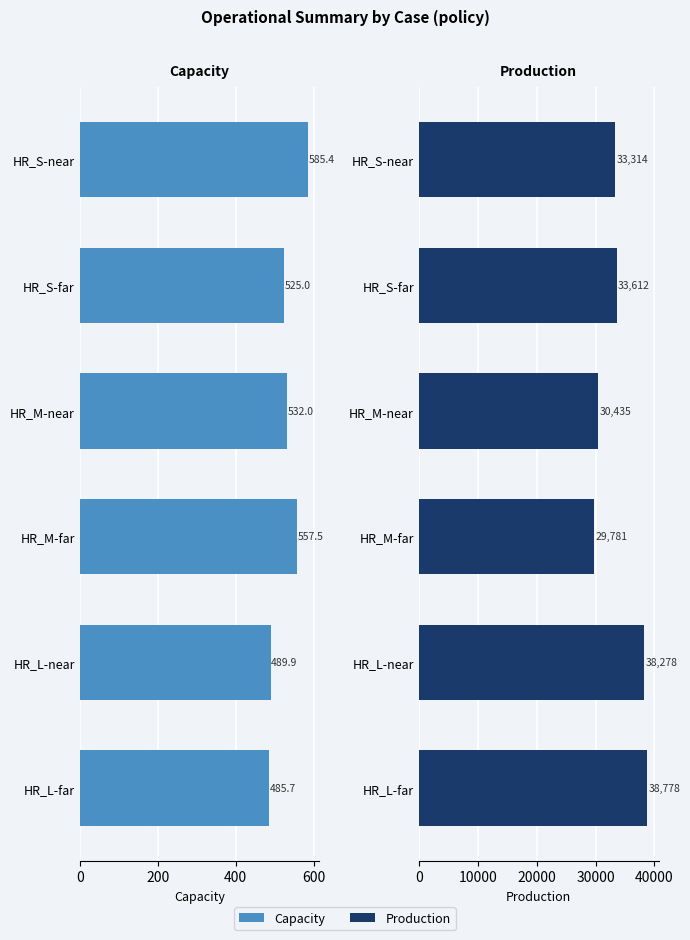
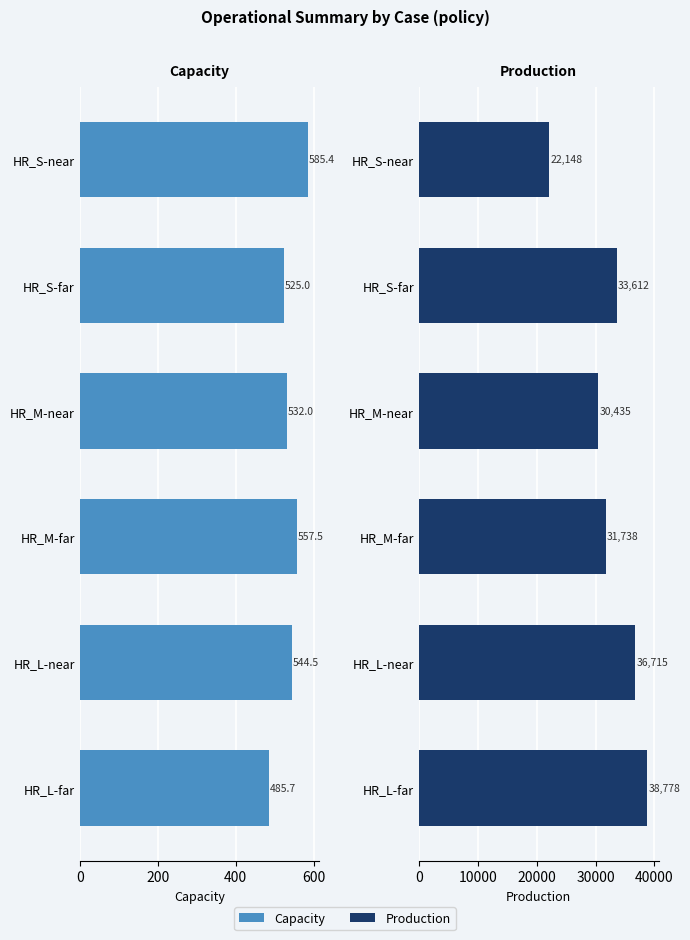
  {
    "Capacity": {
      "HR_S-near": "585.4",
      "HR_S-far": "525.0",
      "HR_M-near": "532.0",
      "HR_M-far": "557.5",
-     "HR_L-near": "489.9",
+     "HR_L-near": "544.5",
      "HR_L-far": "485.7"
    },
    "Production": {
-     "HR_S-near": "33,314",
+     "HR_S-near": "22,148",
      "HR_S-far": "33,612",
      "HR_M-near": "30,435",
-     "HR_M-far": "29,781",
-     "HR_L-near": "38,278",
+     "HR_M-far": "31,738",
+     "HR_L-near": "36,715",
      "HR_L-far": "38,778"
    }
  }
